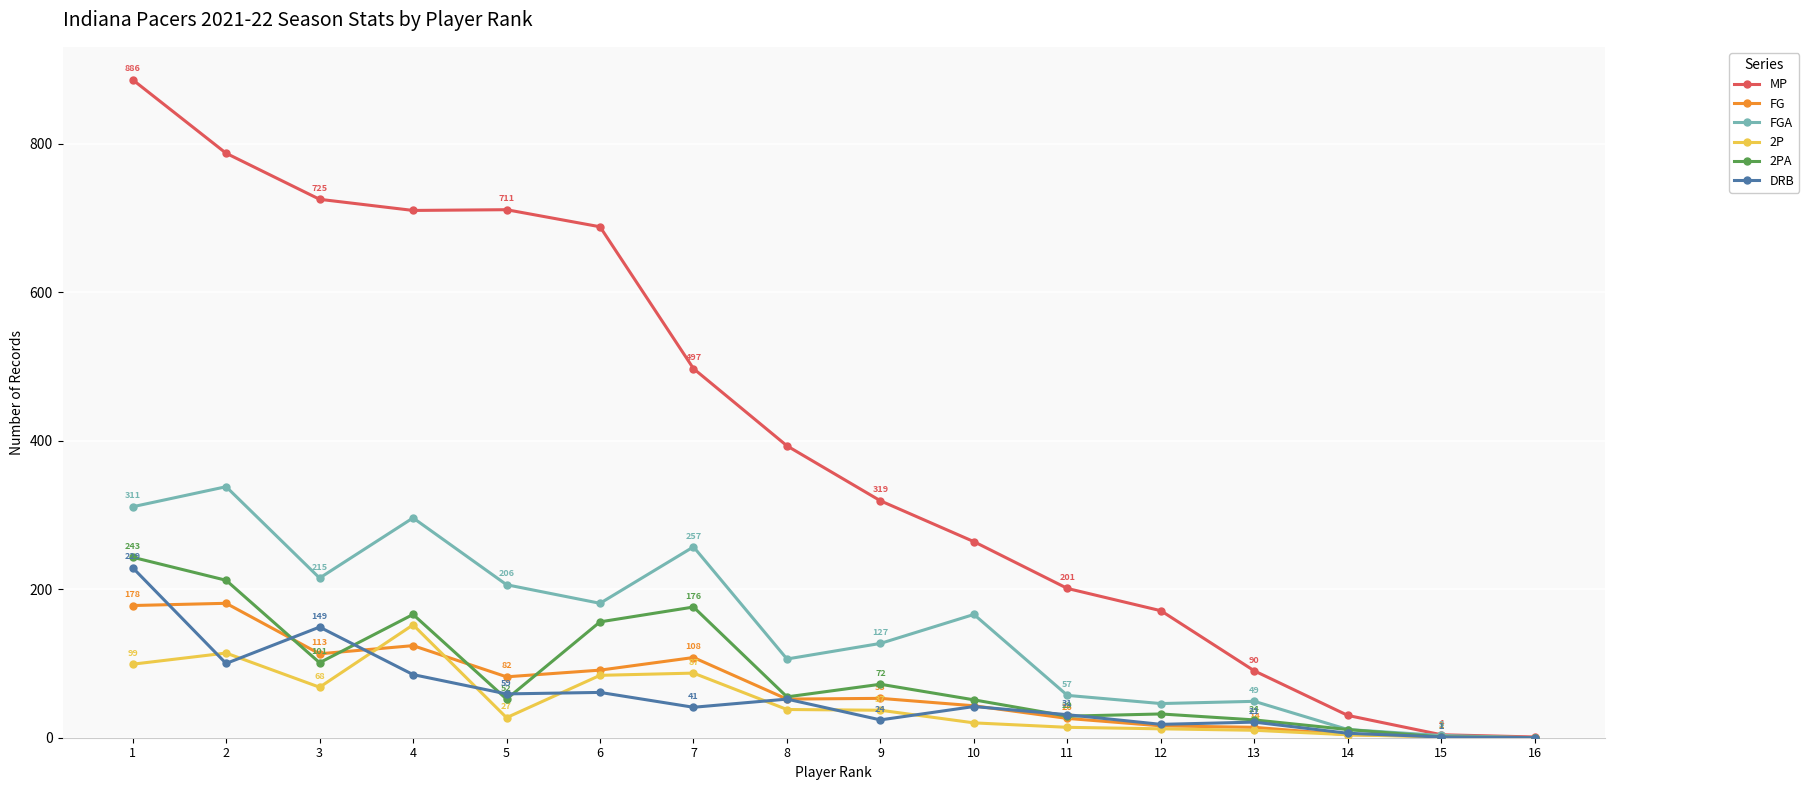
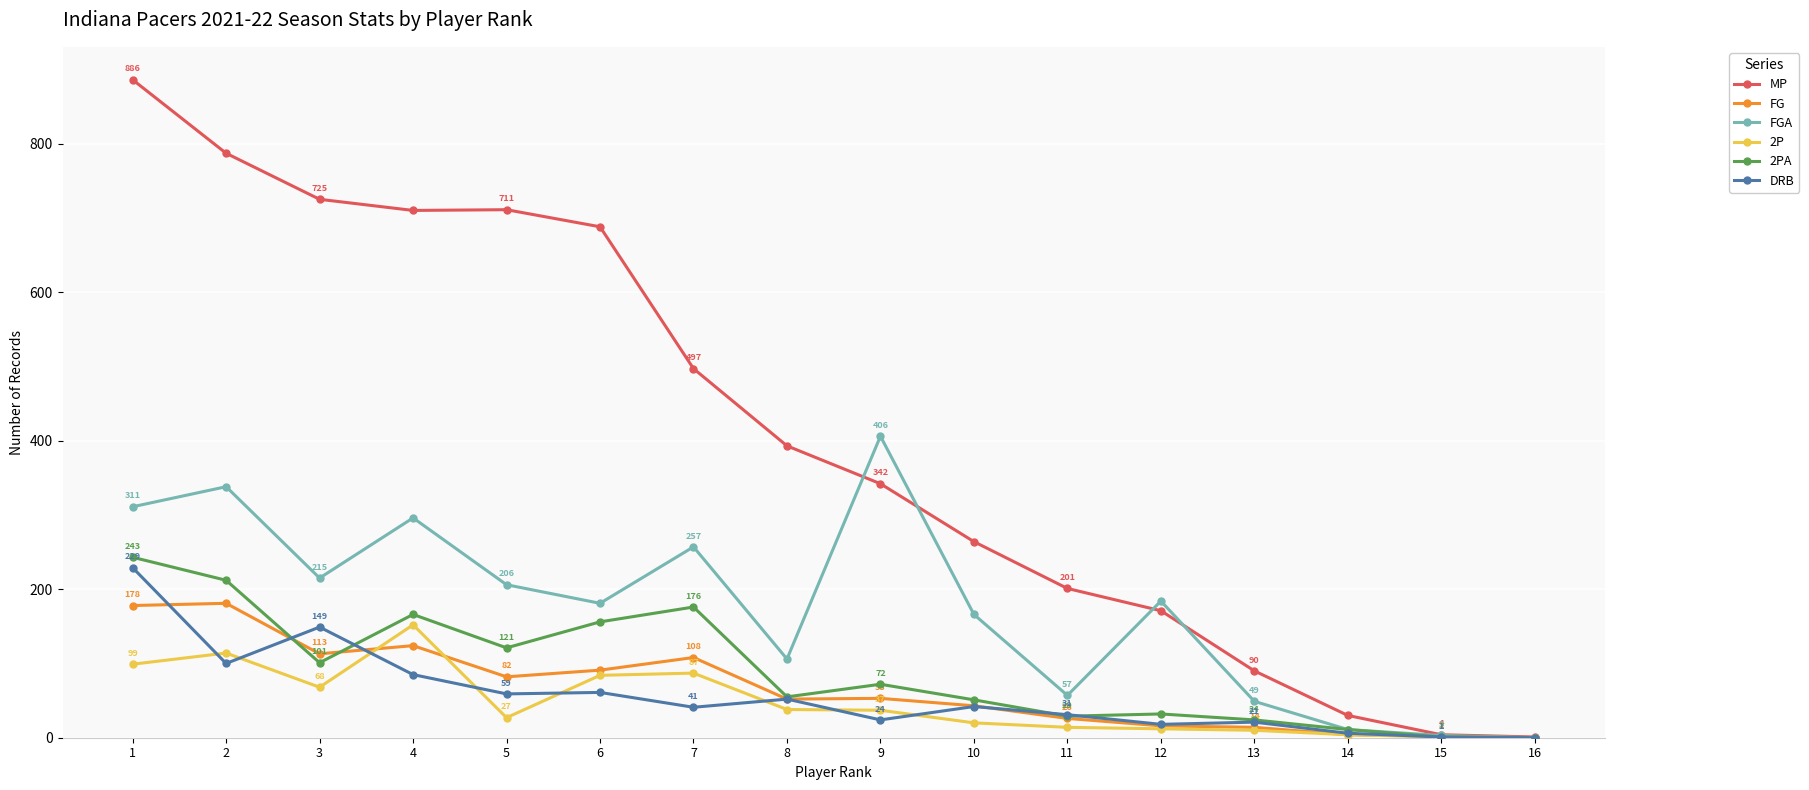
  {
    "MP": {
      "1": 886,
      "3": 725,
      "5": 711,
      "7": 497,
-     "9": 319,
+     "9": 342,
      "11": 201,
      "13": 90
    },
    "FG": {
      "1": 178,
      "3": 113,
      "5": 82,
      "7": 108
    },
    "FGA": {
      "1": 311,
      "3": 215,
      "5": 206,
      "7": 257,
-     "9": 127,
+     "9": 406,
      "11": 57,
-     "12": 50,
+     "12": 180,
      "13": 49
    },
    "2P": {
      "1": 99,
      "3": 68,
      "5": 27
    },
    "2PA": {
      "1": 243,
-     "5": 52,
+     "5": 121,
      "7": 176,
      "9": 72
    },
    "DRB": {
      "3": 149,
      "7": 41
    }
  }
